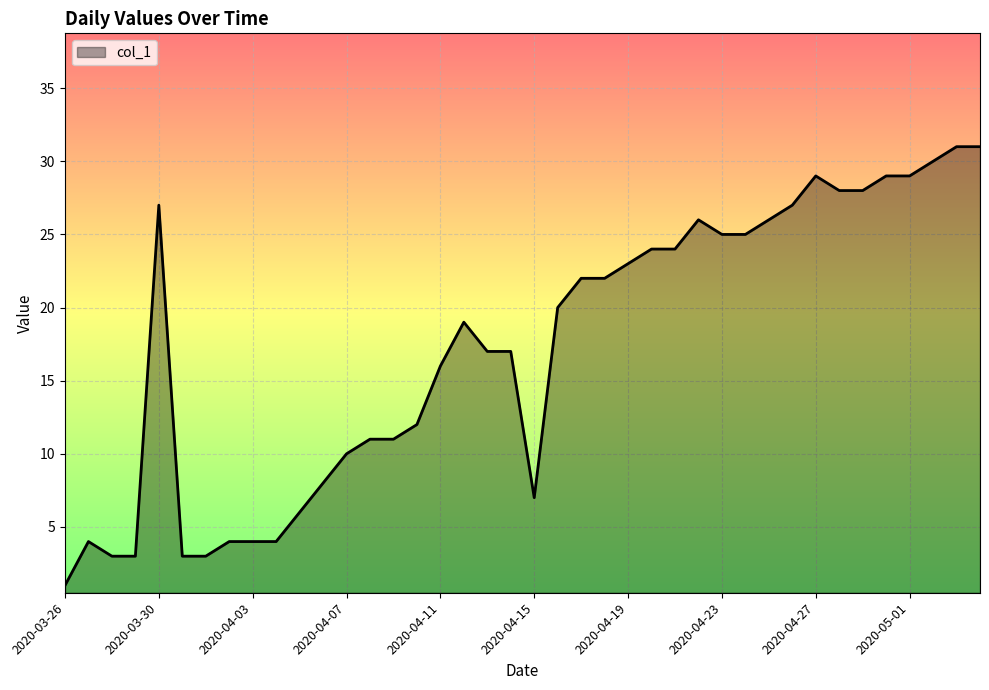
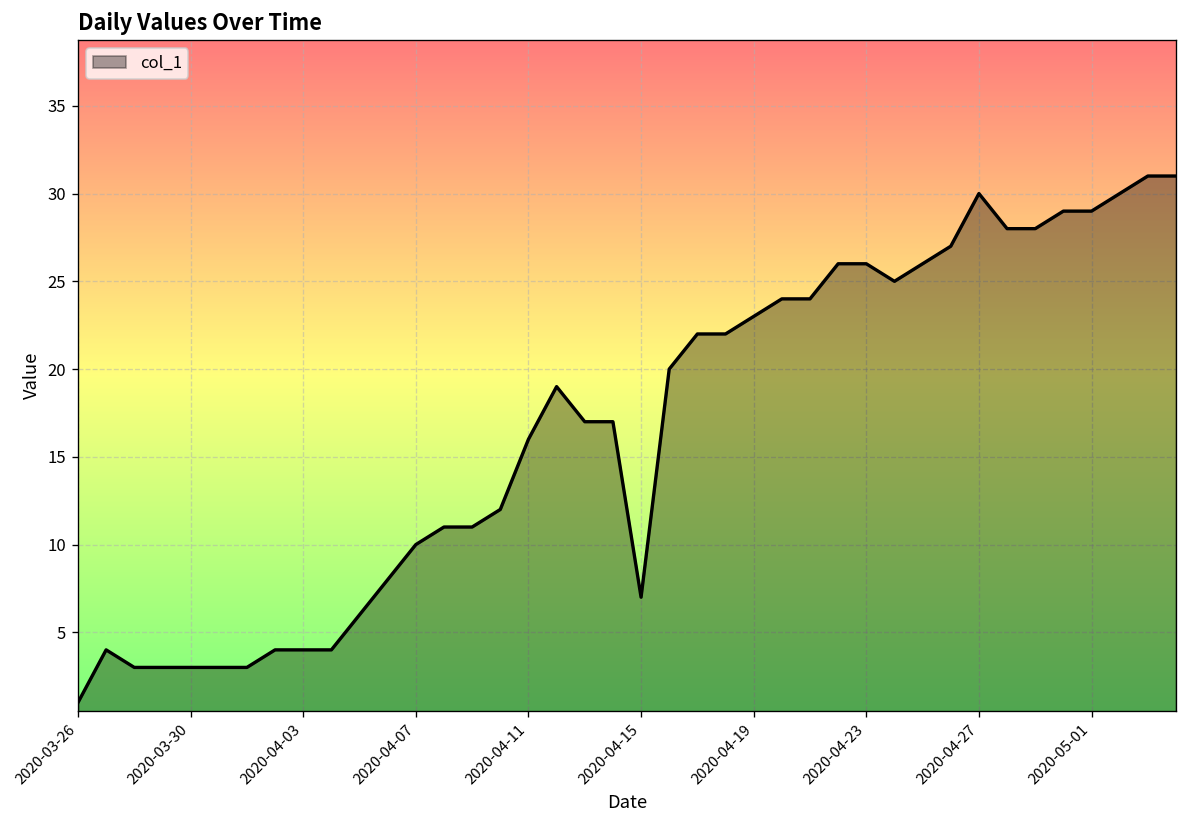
  {
    "2020-03-26": 1,
-   "2020-03-30": 27,
+   "2020-03-30": 3,
    "2020-04-03": 4,
    "2020-04-07": 10,
    "2020-04-11": 16,
    "2020-04-15": 7,
    "2020-04-19": 23,
-   "2020-04-23": 25,
-   "2020-04-27": 29,
+   "2020-04-23": 26,
+   "2020-04-27": 30,
    "2020-05-01": 29
  }
